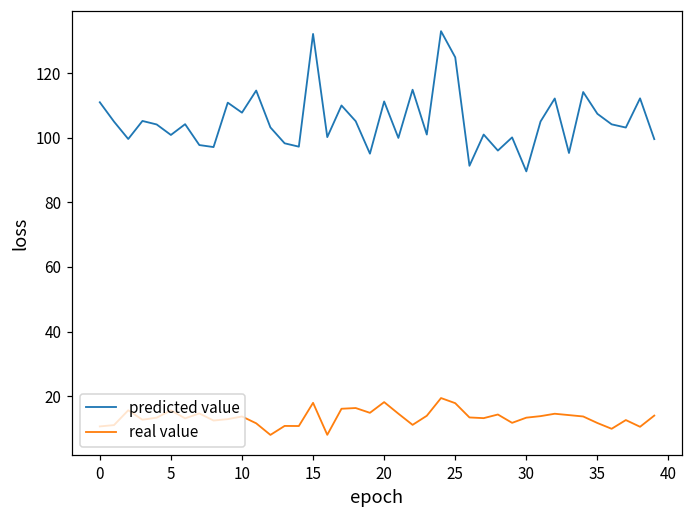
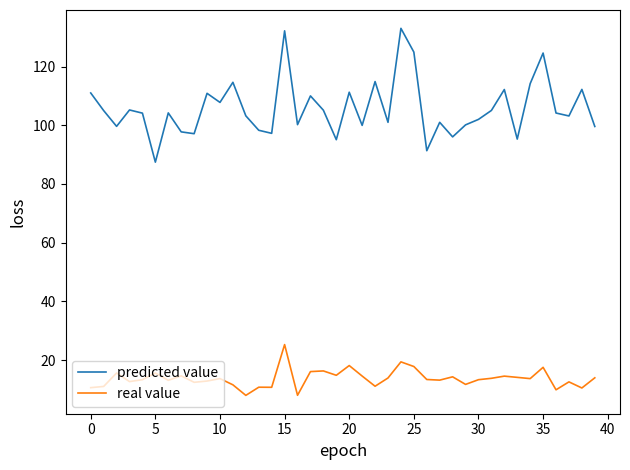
  {
    "predicted value": {
      "0": 111,
-     "5": 101,
+     "5": 87,
      "10": 108,
      "15": 132,
      "20": 111,
      "25": 125,
-     "30": 90,
-     "35": 107
+     "30": 102,
+     "35": 125
    },
    "real value": {
-     "15": 18,
+     "15": 25,
      "20": 18,
      "25": 18,
      "30": 13,
-     "35": 12
+     "35": 18
    }
  }
